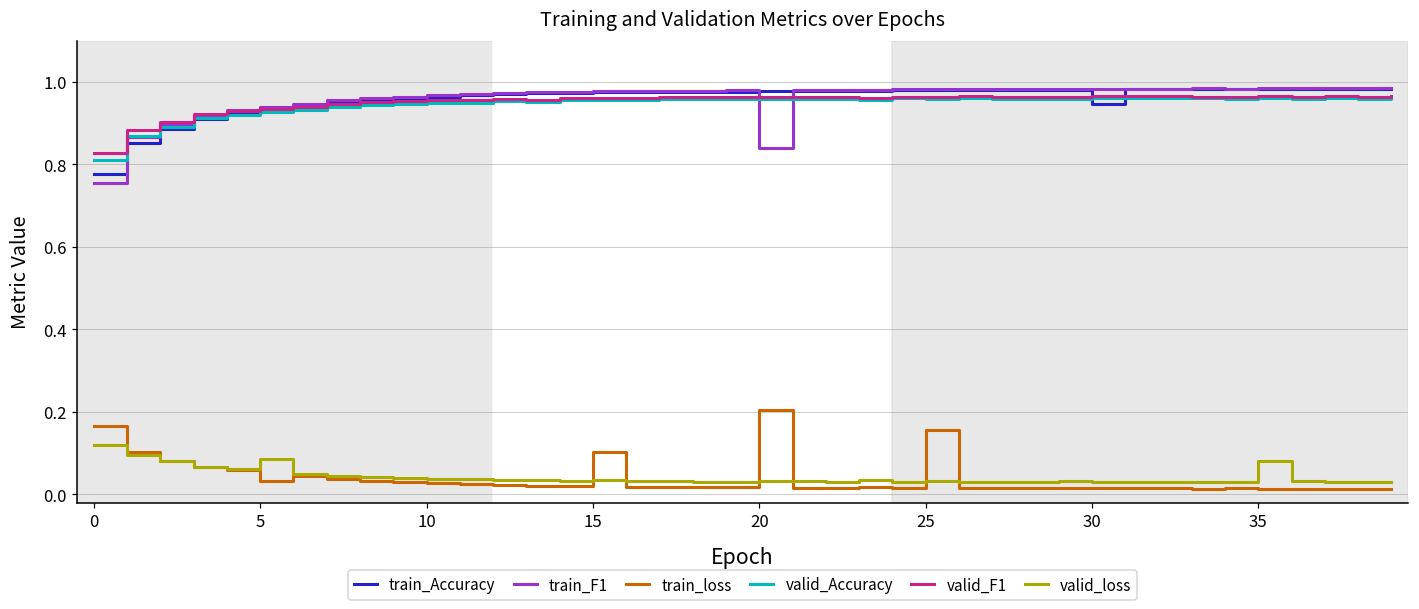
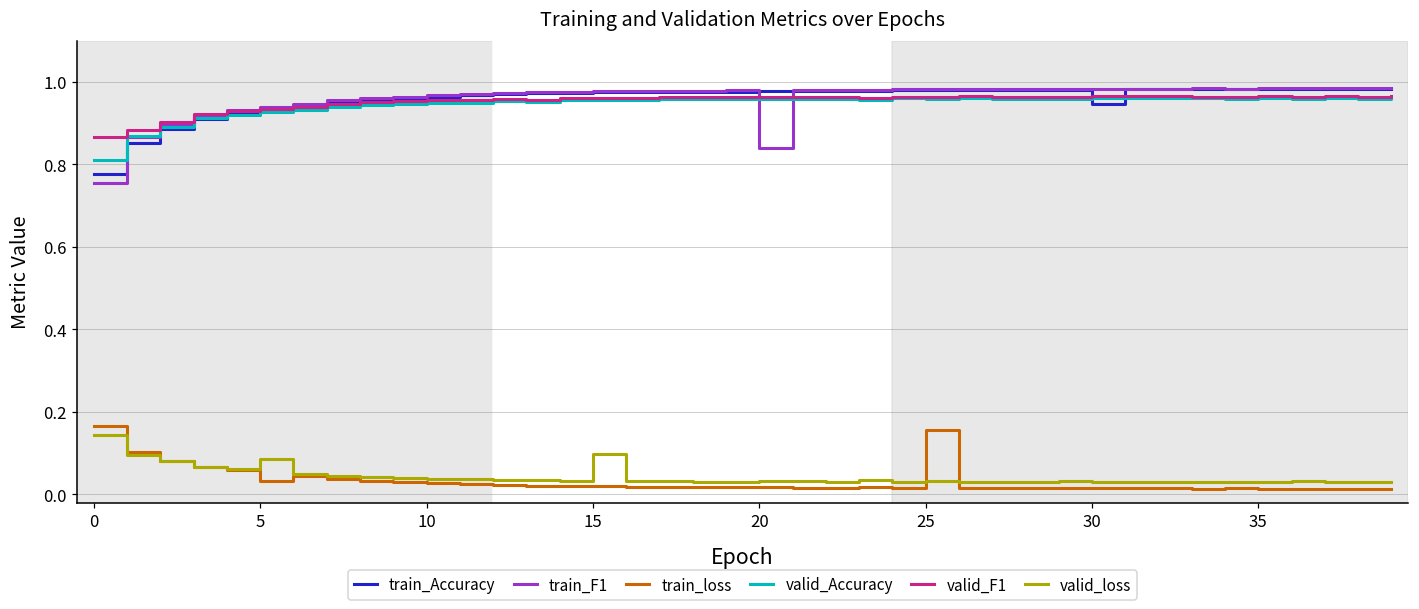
  {
    "train_Accuracy": {
      "0": 0.78,
      "20": 0.98,
      "30": 0.95
    },
    "train_F1": {
      "0": 0.76,
      "20": 0.84,
      "30": 0.98
    },
    "train_loss": {
      "0": 0.17,
      "5": 0.03,
      "10": 0.03,
-     "15": 0.10,
-     "20": 0.20,
+     "15": 0.02,
+     "20": 0.02,
      "25": 0.16,
      "30": 0.01,
      "35": 0.01
    },
    "valid_Accuracy": {
      "0": 0.81
    },
    "valid_F1": {
-     "0": 0.83
+     "0": 0.87
    },
    "valid_loss": {
-     "0": 0.12,
+     "0": 0.14,
      "5": 0.09,
      "10": 0.04,
-     "15": 0.03,
+     "15": 0.10,
      "20": 0.03,
      "25": 0.03,
      "30": 0.03,
-     "35": 0.08
+     "35": 0.03
    }
  }
